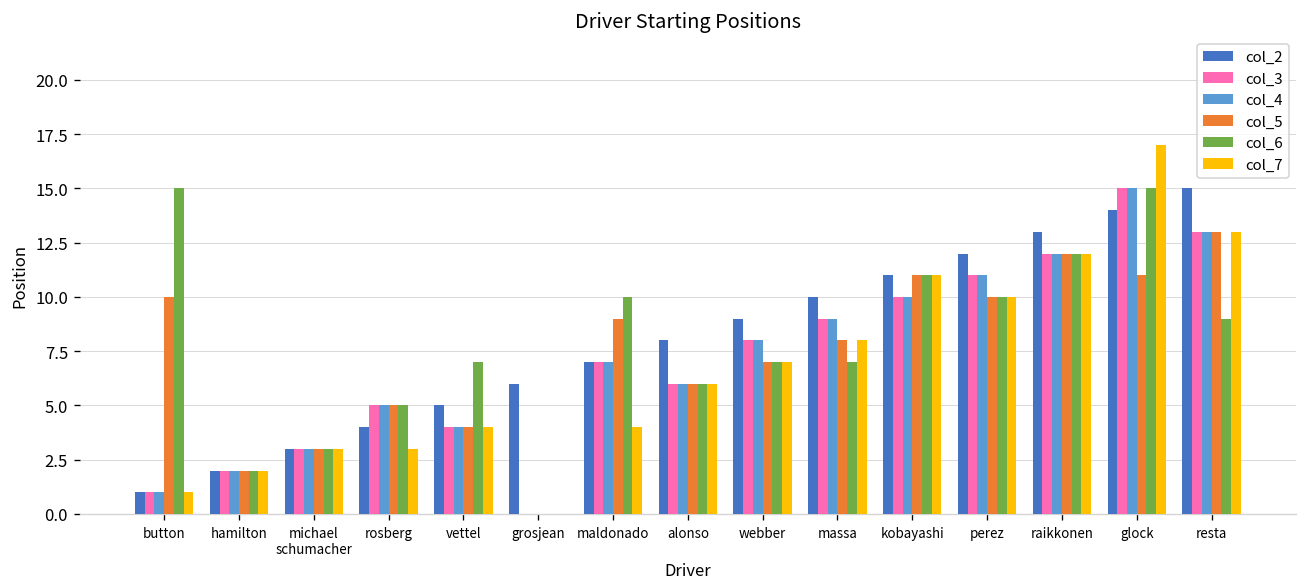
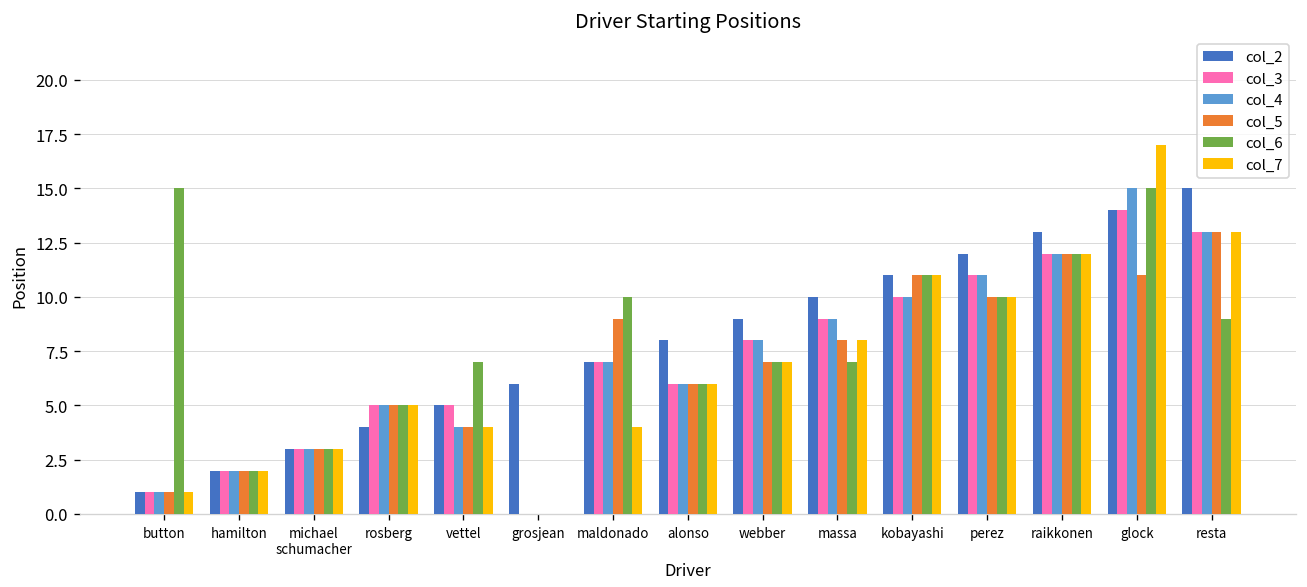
  {
    "col_3": {
      "button": 1,
      "hamilton": 2,
      "michael schumacher": 3,
      "rosberg": 5,
-     "vettel": 4,
+     "vettel": 5,
      "grosjean": 0,
      "maldonado": 7,
      "alonso": 6,
      "webber": 8,
      "massa": 9,
      "kobayashi": 10,
      "perez": 11,
      "raikkonen": 12,
-     "glock": 15,
+     "glock": 14,
      "resta": 13
    },
    "col_5": {
-     "button": 10,
+     "button": 1,
      "hamilton": 2,
      "michael schumacher": 3,
      "rosberg": 5,
      "vettel": 4,
      "grosjean": 0,
      "maldonado": 9,
      "alonso": 6,
      "webber": 7,
      "massa": 8,
      "kobayashi": 11,
      "perez": 10,
      "raikkonen": 12,
      "glock": 11,
      "resta": 13
    },
    "col_6": {
      "button": 15,
      "hamilton": 2,
      "michael schumacher": 3,
      "rosberg": 5,
      "vettel": 7,
      "grosjean": 0,
      "maldonado": 10,
      "alonso": 6,
      "webber": 7,
      "massa": 7,
      "kobayashi": 11,
      "perez": 10,
      "raikkonen": 12,
      "glock": 15,
      "resta": 9
    },
    "col_7": {
      "button": 1,
      "hamilton": 2,
      "michael schumacher": 3,
-     "rosberg": 3,
+     "rosberg": 5,
      "vettel": 4,
      "grosjean": 0,
      "maldonado": 4,
      "alonso": 6,
      "webber": 7,
      "massa": 8,
      "kobayashi": 11,
      "perez": 10,
      "raikkonen": 12,
      "glock": 17,
      "resta": 13
    }
  }
